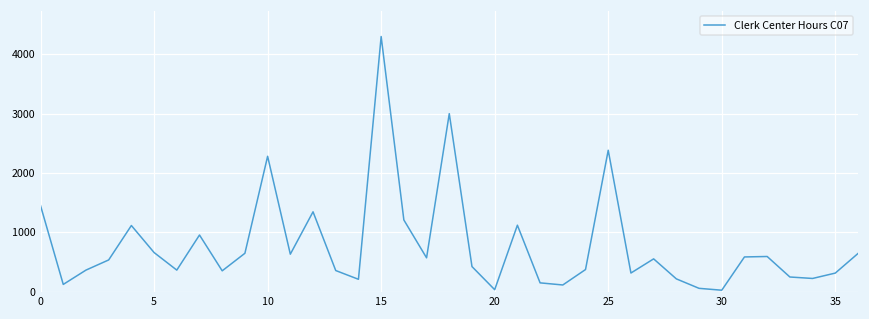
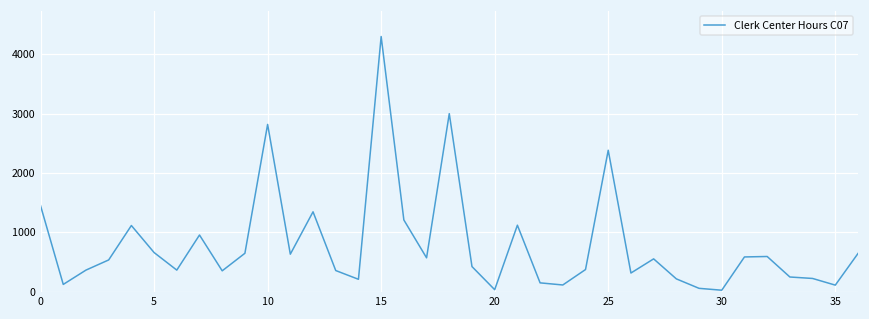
  {
    "0": 1400,
    "5": 700,
-   "10": 2300,
+   "10": 2800,
    "15": 4300,
    "20": 0,
    "25": 2400,
    "30": 0,
-   "35": 300
+   "35": 100
  }
